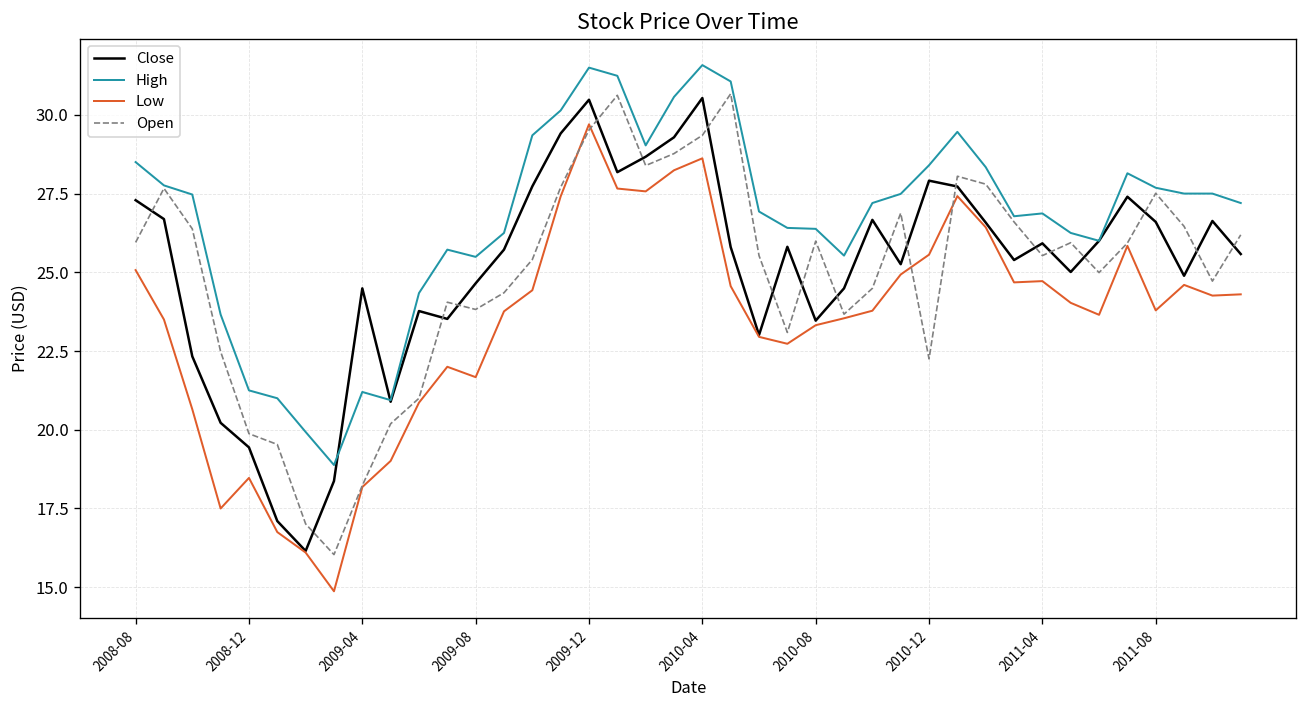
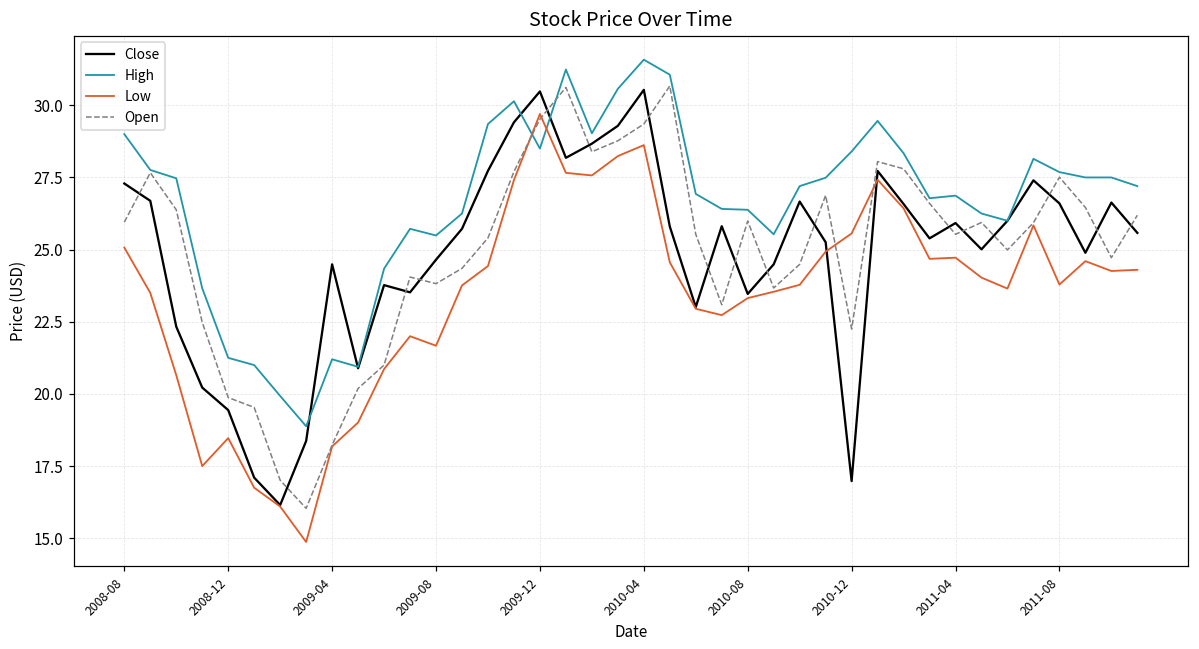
  {
    "Close": {
      "2008-08": 27.3,
      "2008-12": 19.4,
      "2009-04": 24.5,
      "2009-08": 24.7,
      "2009-12": 30.5,
      "2010-04": 30.5,
      "2010-08": 23.5,
-     "2010-12": 27.9,
+     "2010-12": 17.0,
      "2011-04": 25.9,
      "2011-08": 26.6
    },
    "High": {
-     "2008-08": 28.5,
+     "2008-08": 29.0,
      "2008-12": 21.3,
      "2009-04": 21.2,
      "2009-08": 25.5,
-     "2009-12": 31.5,
+     "2009-12": 28.5,
      "2010-04": 31.6,
      "2010-08": 26.4,
      "2010-12": 28.4,
      "2011-04": 26.9,
      "2011-08": 27.7
    },
    "Low": {
      "2008-08": 25.1,
      "2008-12": 18.5,
      "2009-08": 21.7,
      "2009-12": 29.7,
      "2010-04": 28.6,
      "2010-08": 23.3,
      "2010-12": 25.6,
      "2011-04": 24.7,
      "2011-08": 23.8
    },
    "Open": {
      "2008-08": 26.0,
      "2008-12": 19.9,
      "2009-08": 23.8,
      "2009-12": 29.5,
      "2010-04": 29.4,
      "2010-08": 26.0,
      "2010-12": 22.3,
      "2011-04": 25.5,
      "2011-08": 27.5
    }
  }
